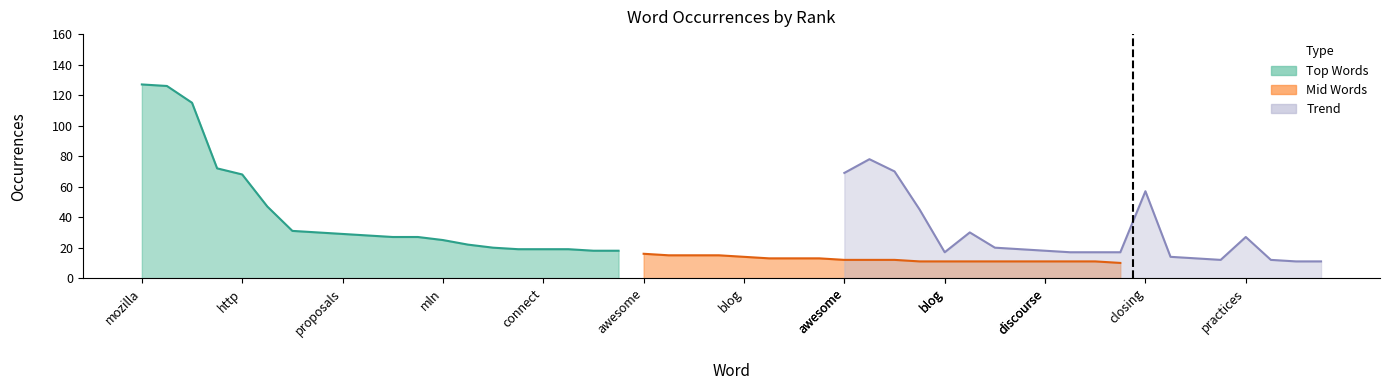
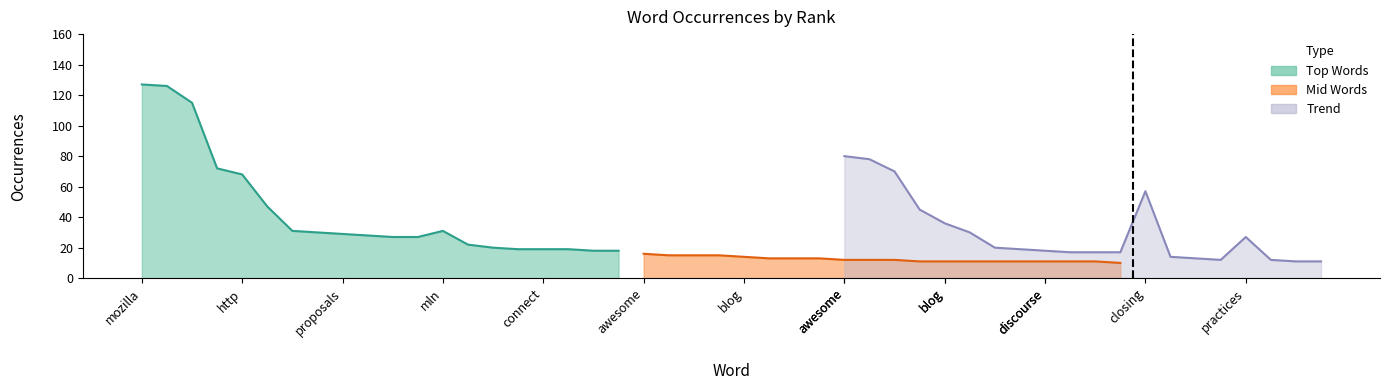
  {
    "Top Words": {
      "mozilla": 127,
      "http": 68,
      "proposals": 29,
-     "mln": 25,
+     "mln": 31,
      "connect": 19
    },
    "Mid Words": {
      "discourse": 11
    },
    "Trend": {
-     "awesome": 69,
-     "blog": 17,
+     "awesome": 80,
+     "blog": 36,
      "discourse": 18,
      "closing": 57,
      "practices": 27
    }
  }
